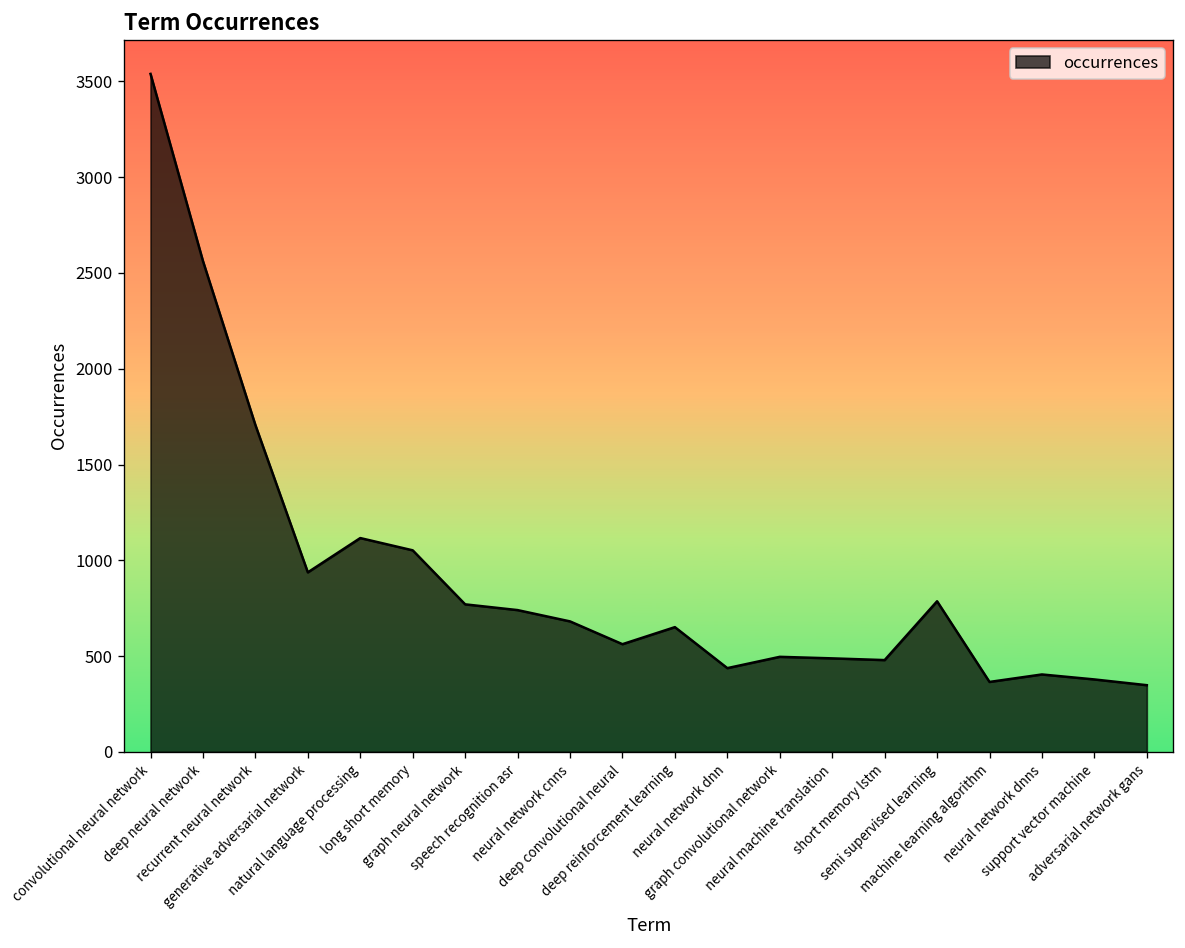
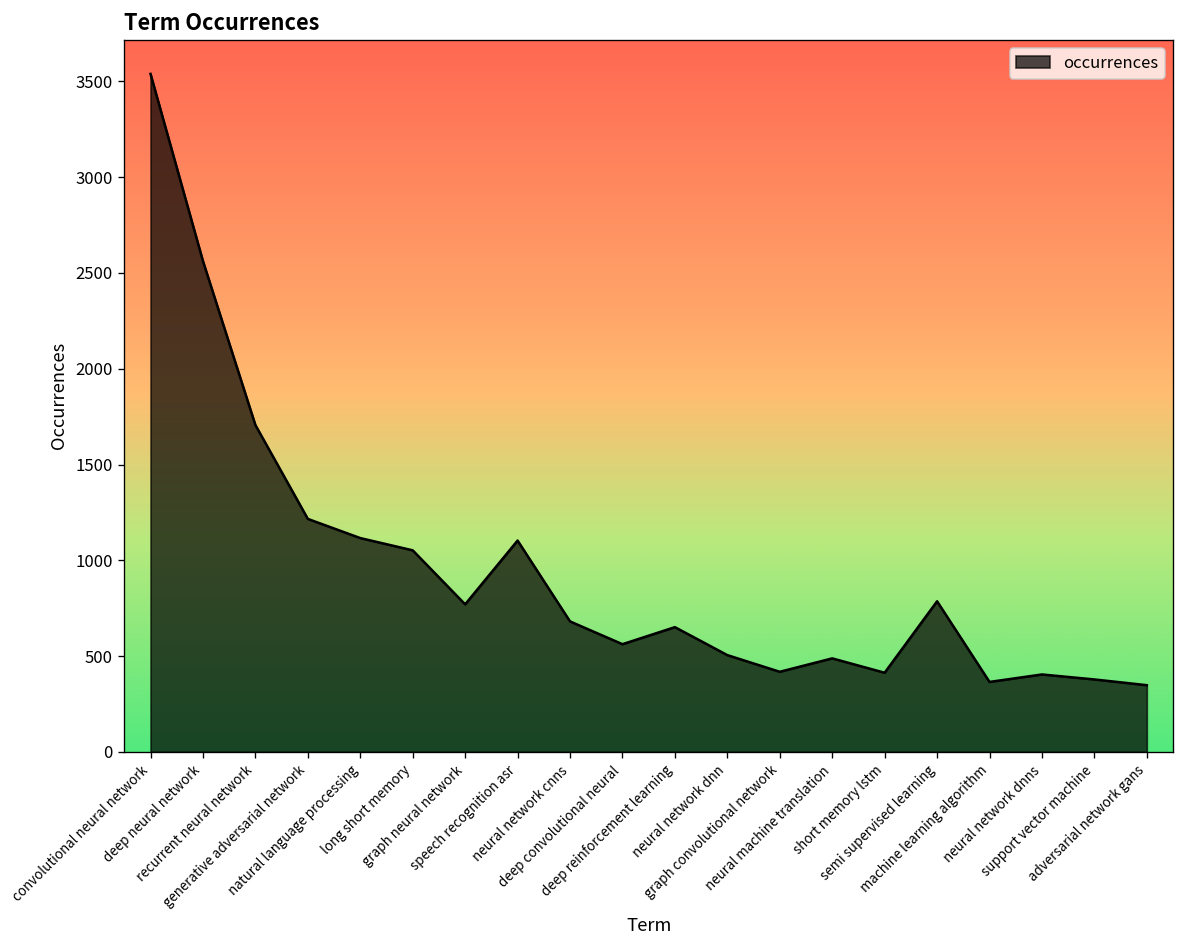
  {
    "convolutional neural network": 3540,
    "deep neural network": 2560,
    "recurrent neural network": 1710,
-   "generative adversarial network": 940,
+   "generative adversarial network": 1220,
    "natural language processing": 1120,
    "long short memory": 1050,
    "graph neural network": 770,
-   "speech recognition asr": 740,
+   "speech recognition asr": 1100,
    "neural network cnns": 680,
    "deep convolutional neural": 560,
    "deep reinforcement learning": 650,
-   "neural network dnn": 440,
-   "graph convolutional network": 500,
+   "neural network dnn": 510,
+   "graph convolutional network": 420,
    "neural machine translation": 490,
-   "short memory lstm": 480,
+   "short memory lstm": 410,
    "semi supervised learning": 790,
    "machine learning algorithm": 370,
    "neural network dnns": 400,
    "support vector machine": 380,
    "adversarial network gans": 350
  }
